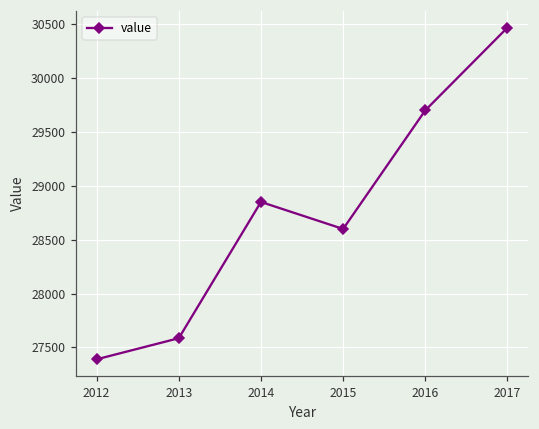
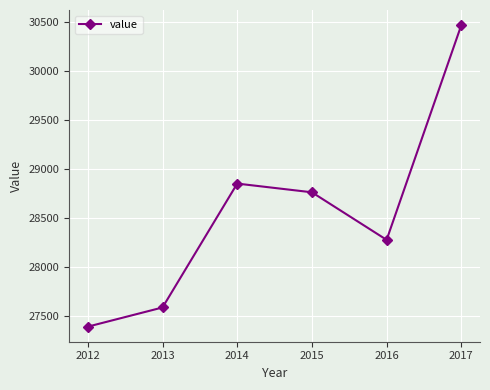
  {
    "2012": 27400,
    "2013": 27600,
    "2014": 28900,
-   "2015": 28600,
-   "2016": 29700,
+   "2015": 28800,
+   "2016": 28300,
    "2017": 30500
  }
